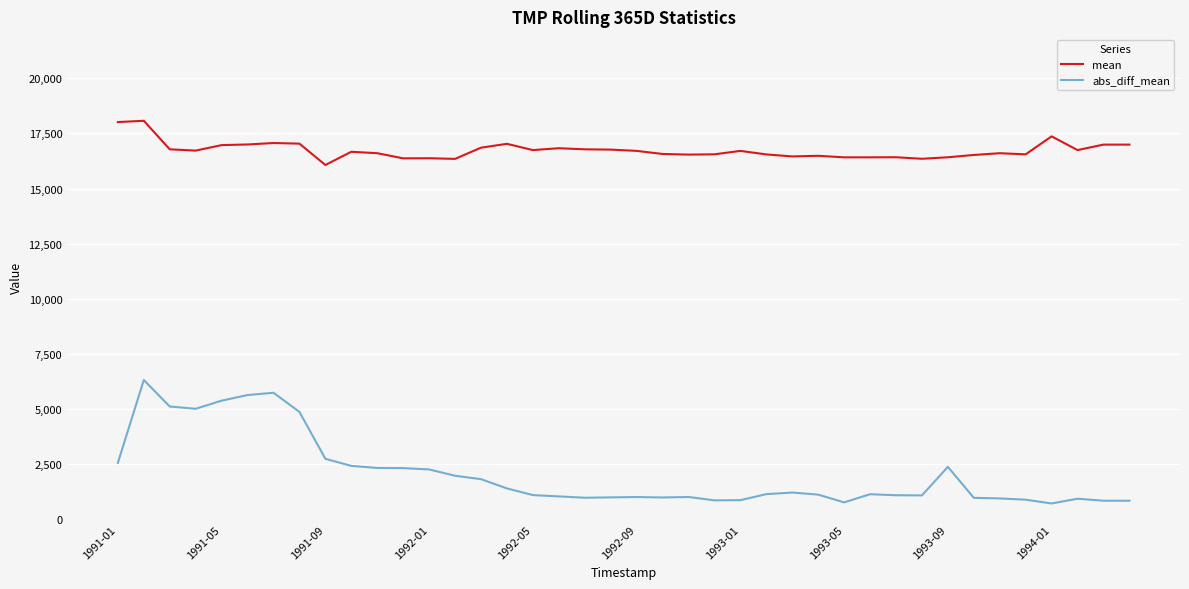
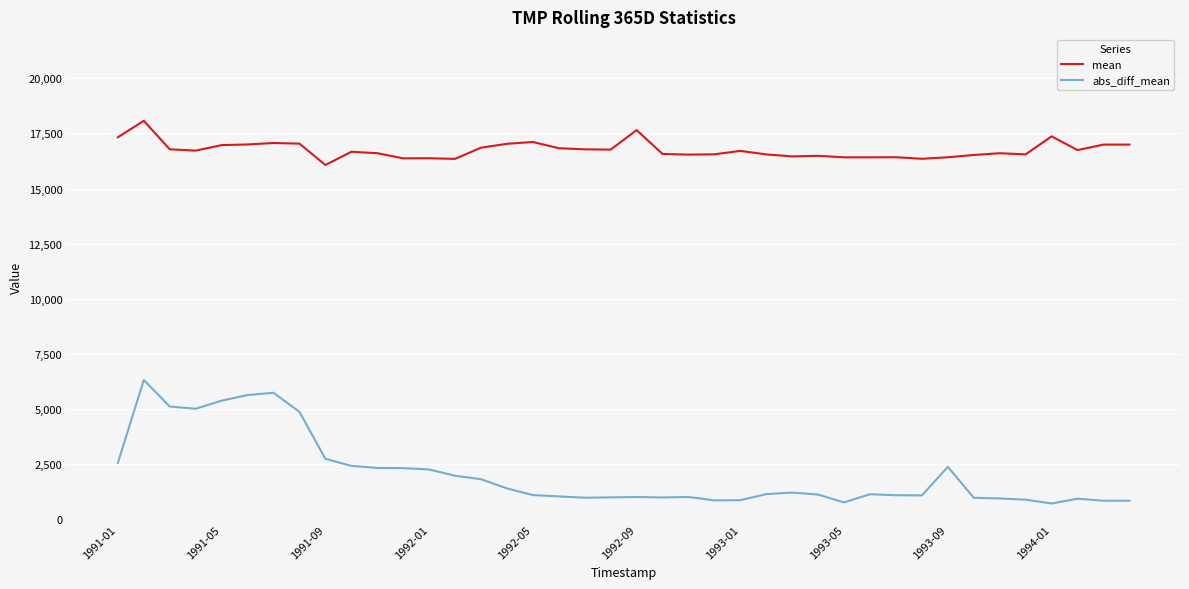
  {
    "mean": {
-     "1991-01": "18,000",
+     "1991-01": "17,300",
      "1991-05": "17,000",
      "1991-09": "16,100",
      "1992-01": "16,400",
-     "1992-05": "16,700",
-     "1992-09": "16,700",
+     "1992-05": "17,100",
+     "1992-09": "17,600",
      "1993-01": "16,700",
      "1993-05": "16,400",
      "1993-09": "16,400",
      "1994-01": "17,400"
    },
    "abs_diff_mean": {
      "1991-01": "2,600",
      "1991-05": "5,400",
      "1991-09": "2,700",
      "1992-01": "2,300",
      "1992-05": "1,100",
      "1992-09": "1,000",
      "1993-01": "900",
      "1993-05": "800",
      "1993-09": "2,400",
      "1994-01": "700"
    }
  }
